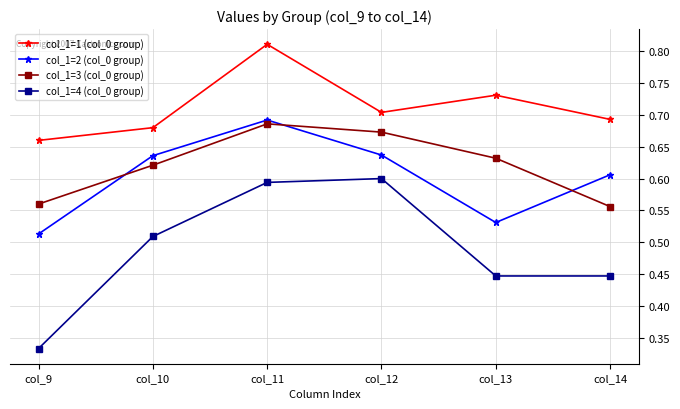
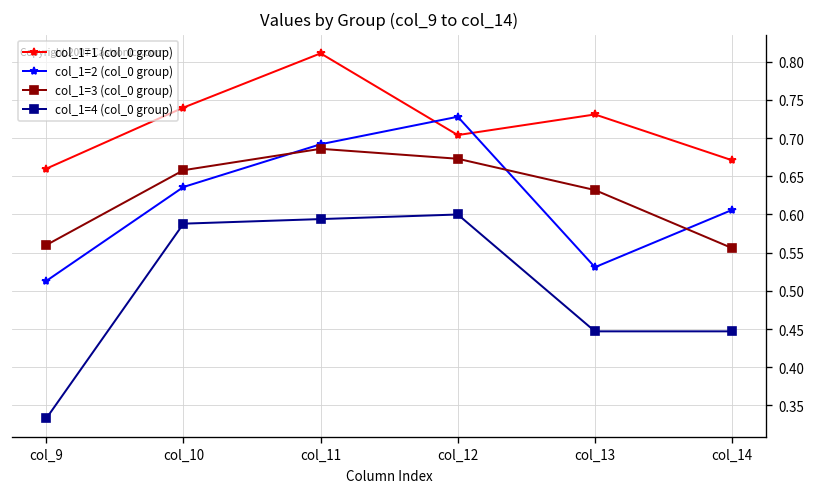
  {
    "col_1=1 (col_0 group)": {
      "col_9": 0.66,
-     "col_10": 0.68,
+     "col_10": 0.74,
      "col_11": 0.81,
      "col_12": 0.70,
      "col_13": 0.73,
-     "col_14": 0.69
+     "col_14": 0.67
    },
    "col_1=2 (col_0 group)": {
      "col_9": 0.51,
      "col_10": 0.64,
      "col_11": 0.69,
-     "col_12": 0.64,
+     "col_12": 0.73,
      "col_13": 0.53,
      "col_14": 0.61
    },
    "col_1=3 (col_0 group)": {
      "col_9": 0.56,
-     "col_10": 0.62,
+     "col_10": 0.66,
      "col_11": 0.69,
      "col_12": 0.67,
      "col_13": 0.63,
      "col_14": 0.56
    },
    "col_1=4 (col_0 group)": {
      "col_9": 0.33,
-     "col_10": 0.51,
+     "col_10": 0.59,
      "col_11": 0.59,
      "col_12": 0.60,
      "col_13": 0.45,
      "col_14": 0.45
    }
  }
